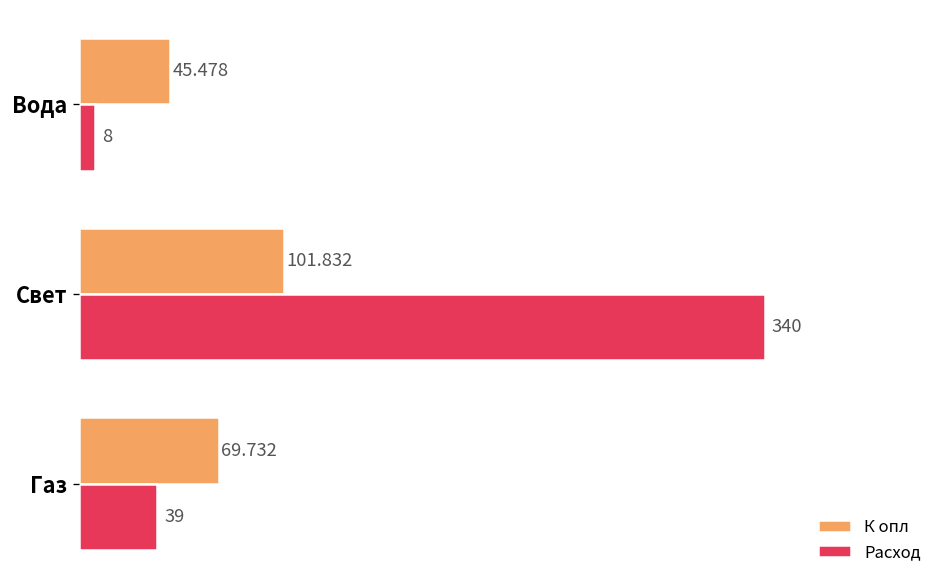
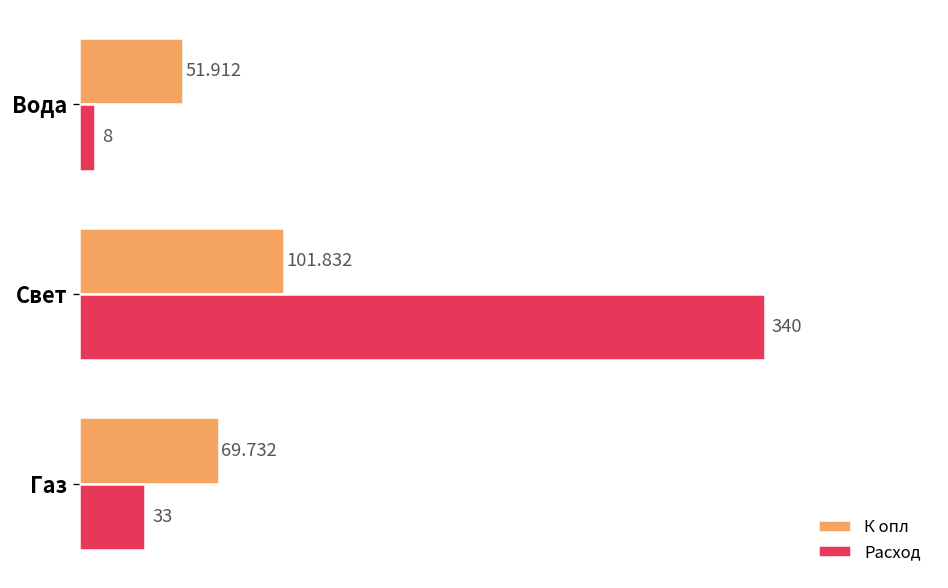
  {
    "К опл": {
-     "Вода": 45.478,
+     "Вода": 51.912,
      "Свет": 101.832,
      "Газ": 69.732
    },
    "Расход": {
      "Вода": 8,
      "Свет": 340,
-     "Газ": 39
+     "Газ": 33
    }
  }
